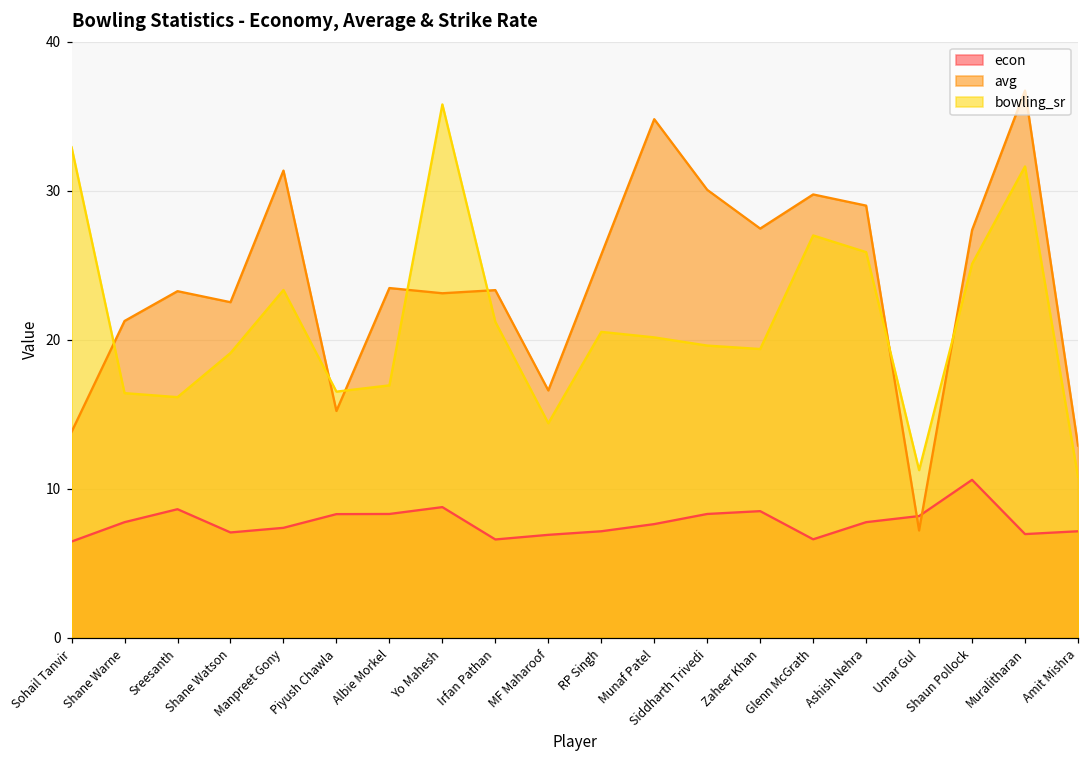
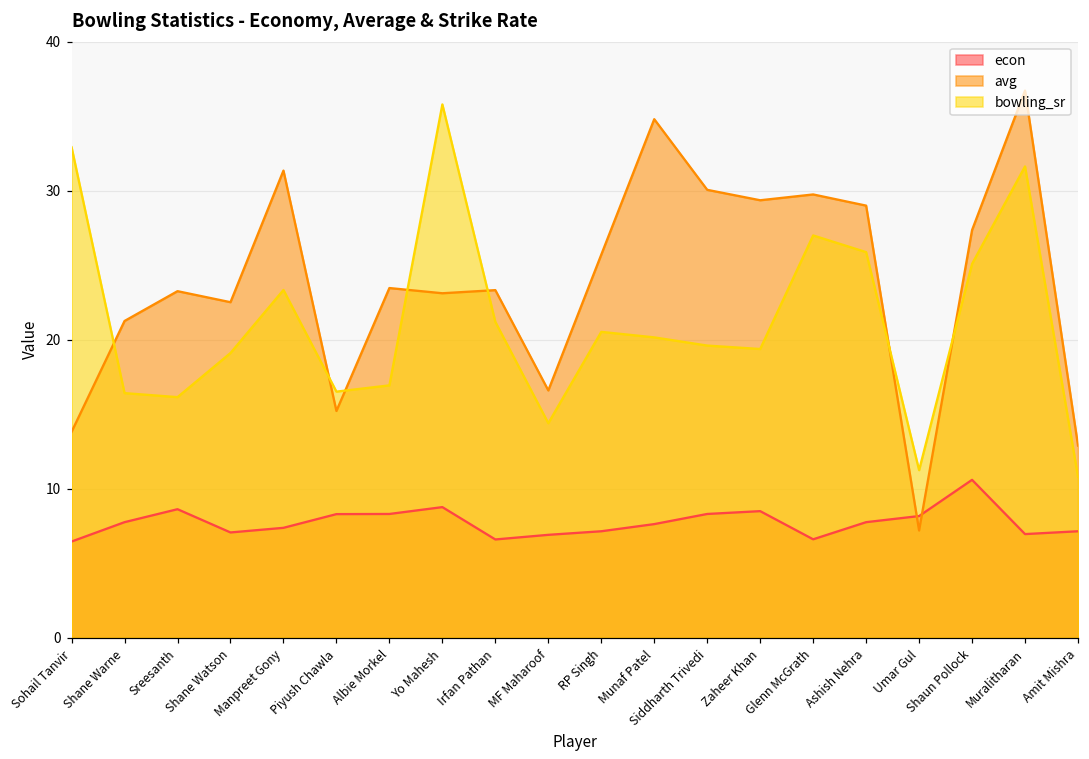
  {
    "econ": {
      "Sohail Tanvir": 6.5,
      "Shane Warne": 7.8,
      "Sreesanth": 8.6,
      "Shane Watson": 7.1,
      "Manpreet Gony": 7.4,
      "Piyush Chawla": 8.3,
      "Albie Morkel": 8.3,
      "Yo Mahesh": 8.8,
      "Irfan Pathan": 6.6,
      "MF Maharoof": 6.9,
      "RP Singh": 7.2,
      "Munaf Patel": 7.6,
      "Siddharth Trivedi": 8.3,
      "Zaheer Khan": 8.5,
      "Glenn McGrath": 6.6,
      "Ashish Nehra": 7.8,
      "Umar Gul": 8.2,
      "Shaun Pollock": 10.6,
      "Muralitharan": 7.0,
      "Amit Mishra": 7.2
    },
    "avg": {
      "Sohail Tanvir": 13.8,
      "Shane Warne": 21.3,
      "Sreesanth": 23.3,
      "Shane Watson": 22.5,
      "Manpreet Gony": 31.4,
      "Piyush Chawla": 15.2,
      "Albie Morkel": 23.5,
      "Yo Mahesh": 23.1,
      "Irfan Pathan": 23.3,
      "MF Maharoof": 16.6,
      "RP Singh": 25.7,
      "Munaf Patel": 34.8,
      "Siddharth Trivedi": 30.1,
-     "Zaheer Khan": 27.5,
+     "Zaheer Khan": 29.4,
      "Glenn McGrath": 29.8,
      "Ashish Nehra": 29.0,
      "Umar Gul": 7.2,
      "Shaun Pollock": 27.4,
      "Amit Mishra": 12.9
    },
    "bowling_sr": {
      "Sohail Tanvir": 32.9,
      "Shane Warne": 16.4,
      "Sreesanth": 16.2,
      "Shane Watson": 19.1,
      "Manpreet Gony": 23.3,
      "Piyush Chawla": 16.5,
      "Albie Morkel": 16.9,
      "Yo Mahesh": 35.8,
      "Irfan Pathan": 21.2,
      "MF Maharoof": 14.4,
      "RP Singh": 20.5,
      "Munaf Patel": 20.2,
      "Siddharth Trivedi": 19.6,
      "Zaheer Khan": 19.4,
      "Glenn McGrath": 27.0,
      "Ashish Nehra": 25.9,
      "Umar Gul": 11.3,
      "Shaun Pollock": 25.1,
      "Muralitharan": 31.6,
      "Amit Mishra": 10.8
    }
  }
